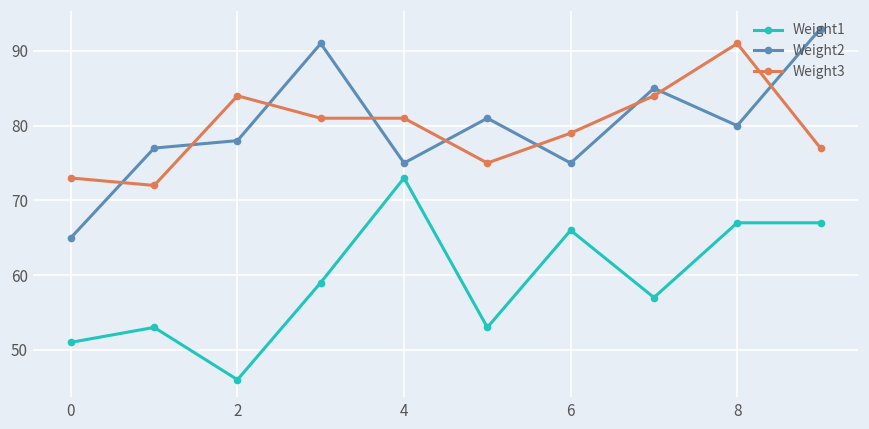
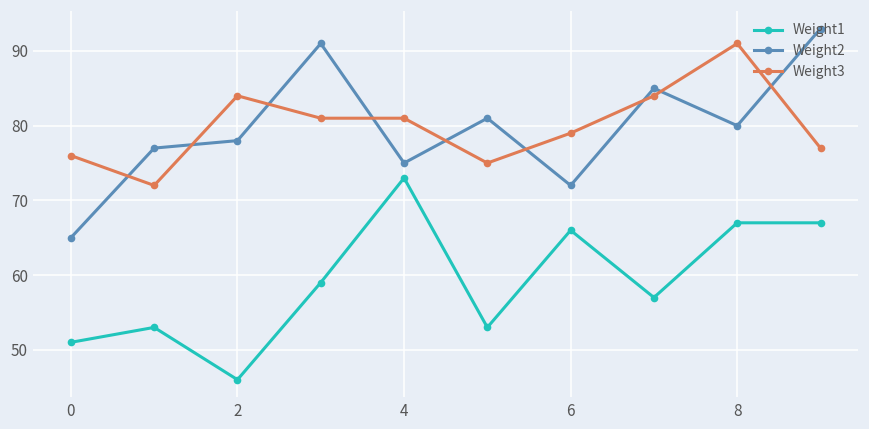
  {
    "Weight1": {
      "0": 51,
      "2": 46,
      "4": 73,
      "6": 66,
      "8": 67
    },
    "Weight2": {
      "0": 65,
      "2": 78,
      "4": 75,
-     "6": 75,
+     "6": 72,
      "8": 80
    },
    "Weight3": {
-     "0": 73,
+     "0": 76,
      "2": 84,
      "4": 81,
      "6": 79,
      "8": 91
    }
  }
